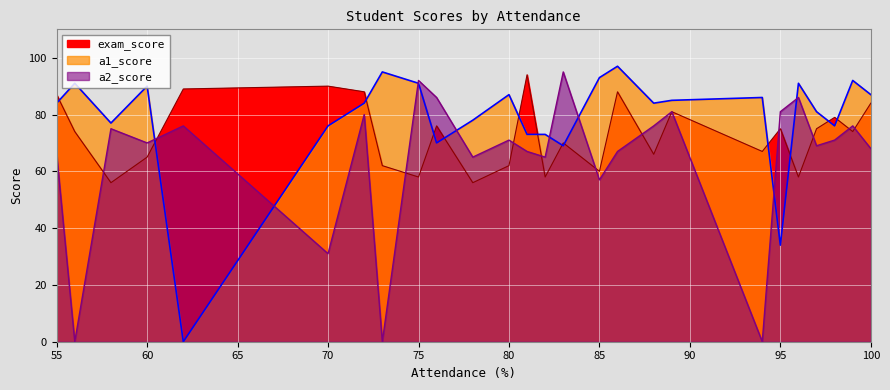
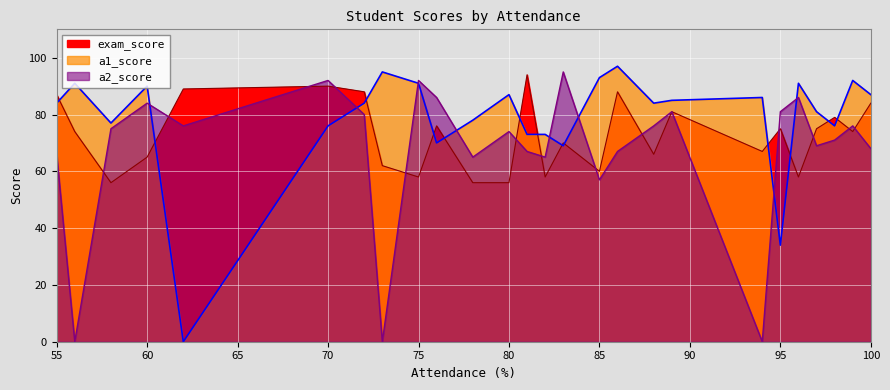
  {
    "exam_score": {
      "55": 87,
      "60": 65,
      "70": 90,
      "75": 58,
-     "80": 62,
+     "80": 56,
      "85": 60,
      "95": 75,
      "100": 84
    },
    "a1_score": {
      "55": 84,
      "70": 76,
      "75": 91,
      "80": 87,
      "85": 93,
      "95": 34,
      "100": 87
    },
    "a2_score": {
      "55": 66,
-     "60": 70,
-     "70": 31,
+     "60": 84,
+     "70": 92,
      "75": 92,
-     "80": 71,
+     "80": 74,
      "85": 57,
      "95": 81,
      "100": 68
    }
  }
